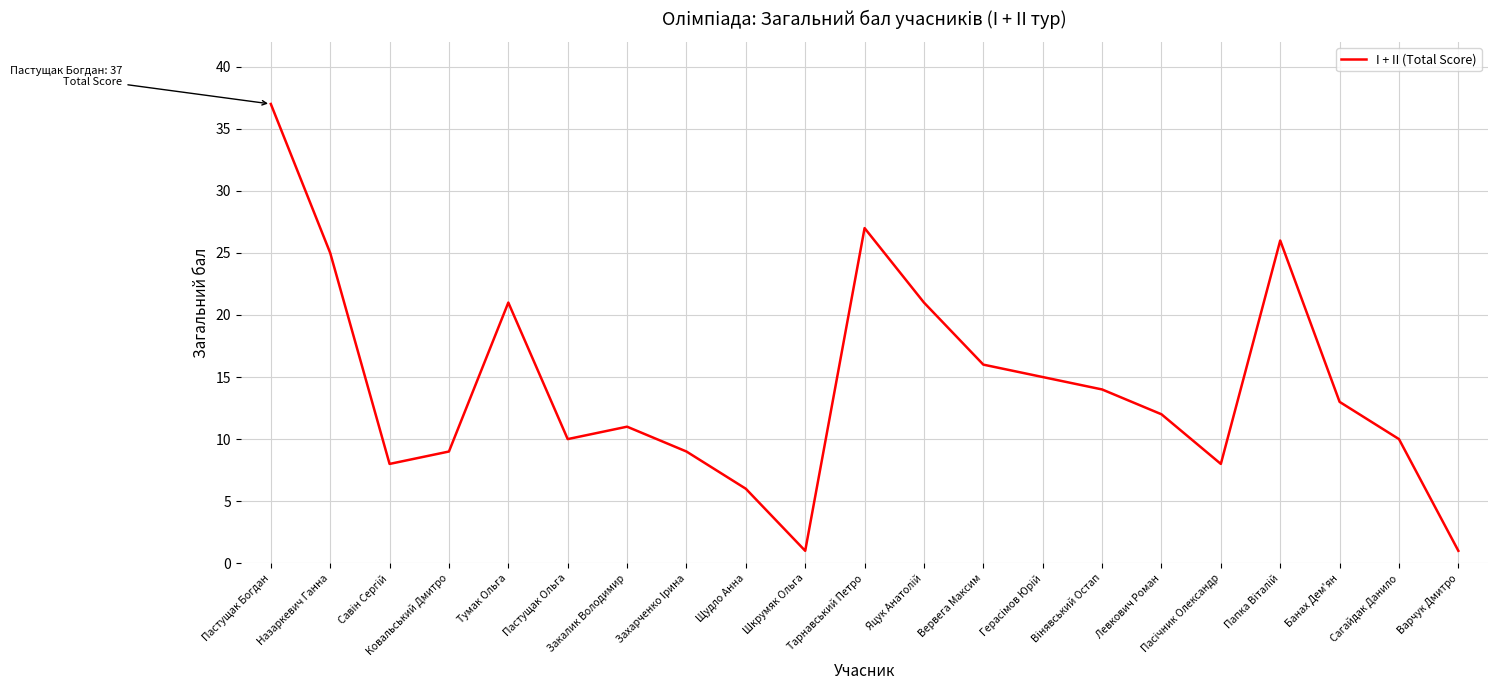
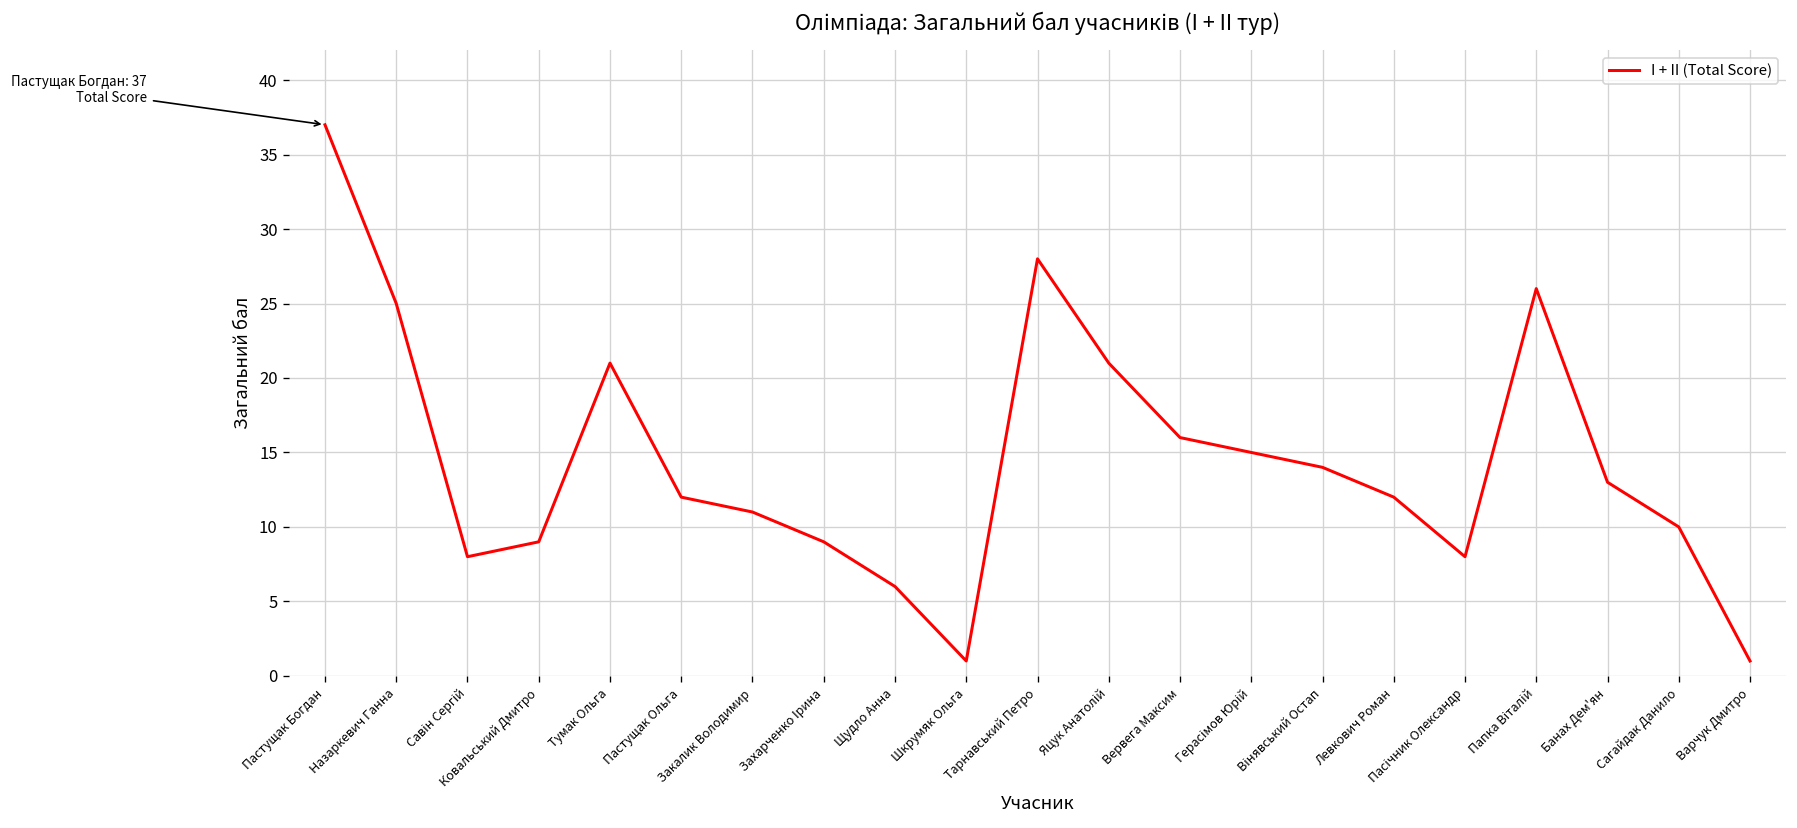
  {
    "Назаркевич Ганна": 25,
    "Савін Сергій": 8,
    "Ковальський Дмитро": 9,
    "Тумак Ольга": 21,
-   "Пастущак Ольга": 10,
+   "Пастущак Ольга": 12,
    "Закалик Володимир": 11,
    "Захарченко Ірина": 9,
    "Щудло Анна": 6,
    "Шкрумяк Ольга": 1,
-   "Тарнавський Петро": 27,
+   "Тарнавський Петро": 28,
    "Яцук Анатолій": 21,
    "Вервега Максим": 16,
    "Герасімов Юрій": 15,
    "Вінявський Остап": 14,
    "Левкович Роман": 12,
    "Пасічник Олександр": 8,
    "Папка Віталій": 26,
    "Банах Дем'ян": 13,
    "Сагайдак Данило": 10,
    "Варчук Дмитро": 1
  }
